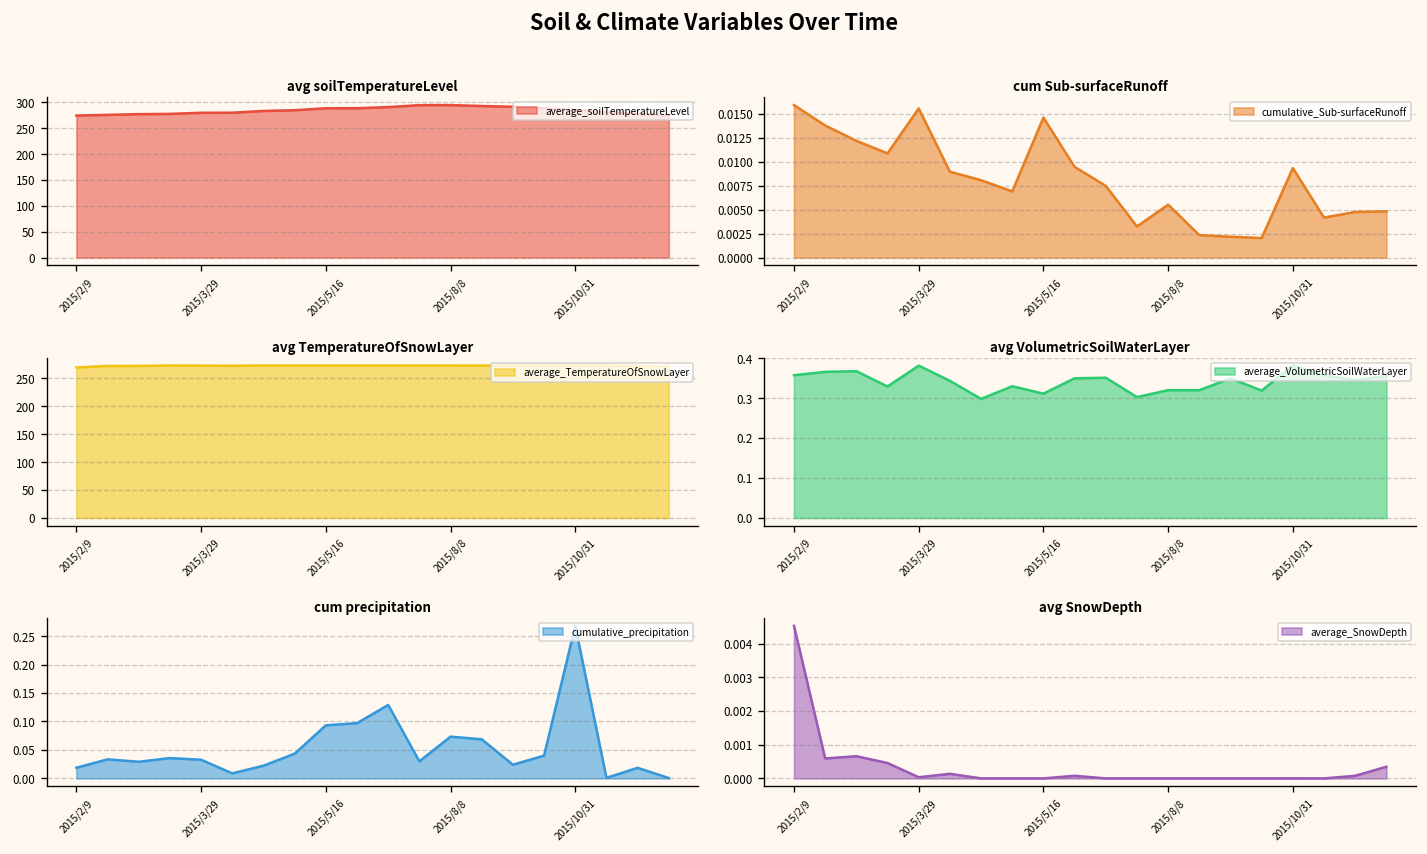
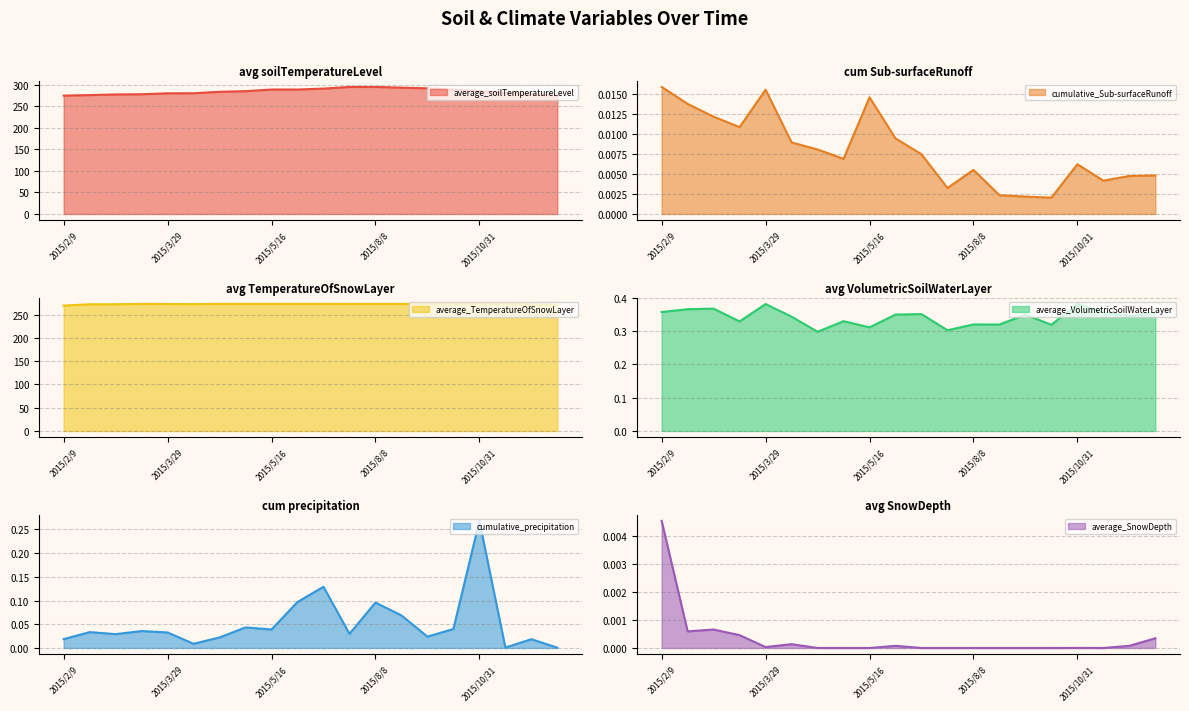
  {
    "avg soilTemperatureLevel": {
      "2015/2/9": 270,
      "2015/3/29": 280,
      "2015/5/16": 290,
      "2015/8/8": 290
    },
    "cum Sub-surfaceRunoff": {
      "2015/2/9": 0.016,
      "2015/3/29": 0.016,
      "2015/5/16": 0.015,
      "2015/8/8": 0.006,
-     "2015/10/31": 0.009
+     "2015/10/31": 0.006
    },
    "avg TemperatureOfSnowLayer": {
      "2015/2/9": 270,
      "2015/3/29": 270,
      "2015/5/16": 270,
      "2015/8/8": 270
    },
    "avg VolumetricSoilWaterLayer": {
      "2015/2/9": 0.36,
      "2015/3/29": 0.38,
      "2015/5/16": 0.31,
      "2015/8/8": 0.32
    },
    "cum precipitation": {
      "2015/2/9": 0.02,
      "2015/3/29": 0.03,
-     "2015/5/16": 0.09,
-     "2015/8/8": 0.07
+     "2015/5/16": 0.04,
+     "2015/8/8": 0.10
    },
    "avg SnowDepth": {
      "2015/2/9": 0.0045,
      "2015/3/29": 0.0000,
      "2015/5/16": 0.0000,
      "2015/8/8": 0.0000,
      "2015/10/31": 0.0000
    }
  }
